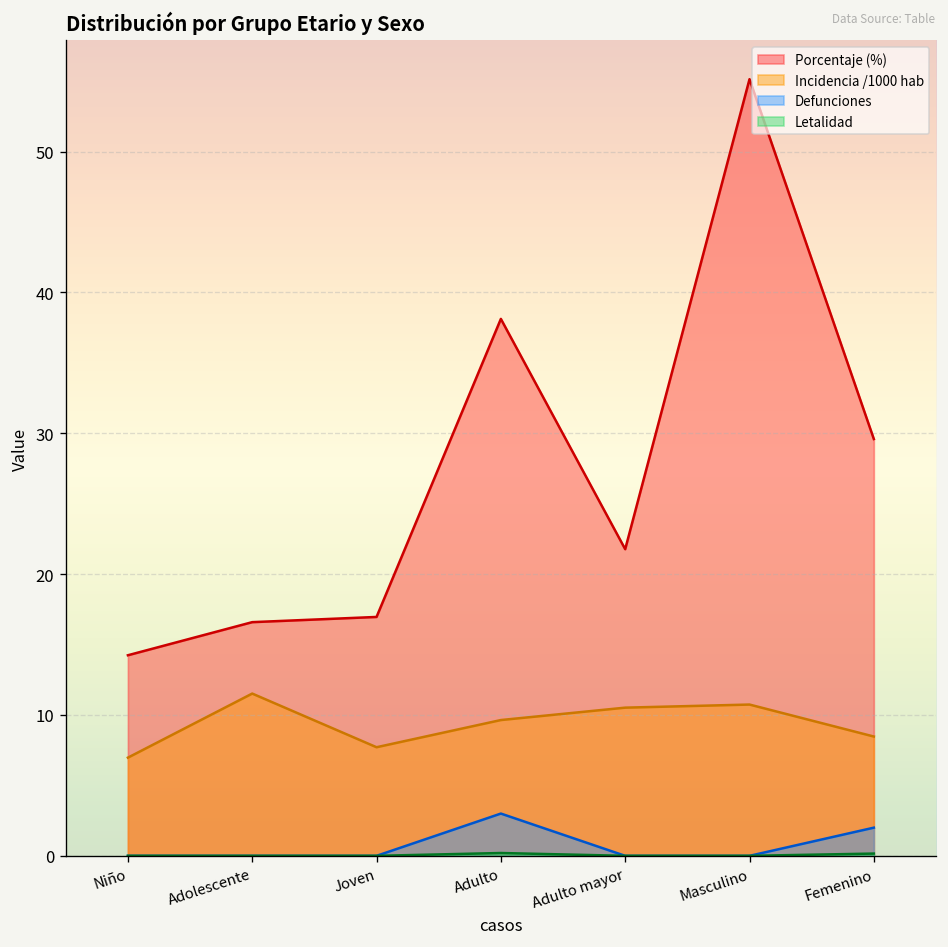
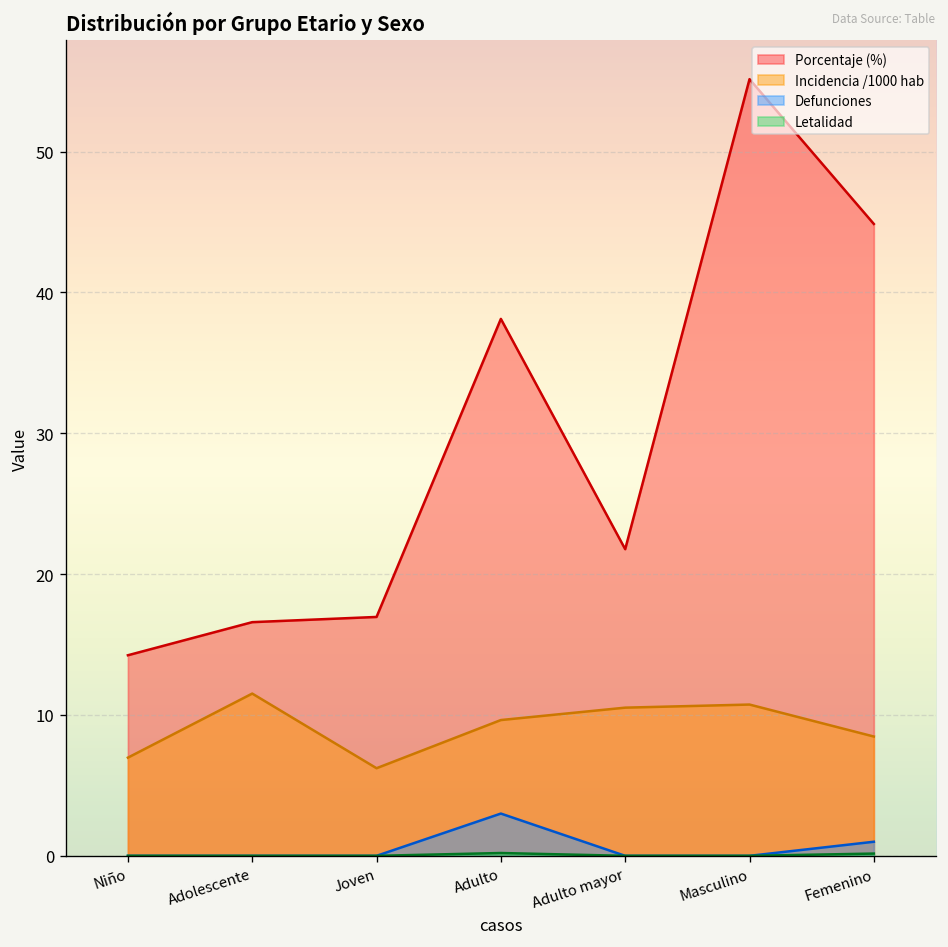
  {
    "Porcentaje (%)": {
      "Niño": 14.2,
      "Adolescente": 16.6,
      "Joven": 17.0,
      "Adulto": 38.1,
      "Adulto mayor": 21.8,
      "Masculino": 55.1,
-     "Femenino": 29.6
+     "Femenino": 44.9
    },
    "Incidencia /1000 hab": {
      "Niño": 7.0,
      "Adolescente": 11.5,
-     "Joven": 7.7,
+     "Joven": 6.2,
      "Adulto": 9.6,
      "Adulto mayor": 10.5,
      "Masculino": 10.7,
      "Femenino": 8.5
    },
    "Defunciones": {
      "Adulto": 3,
-     "Femenino": 2
+     "Femenino": 1
    },
    "Letalidad": {
      "Adulto": 0.2,
      "Femenino": 0.2
    }
  }
